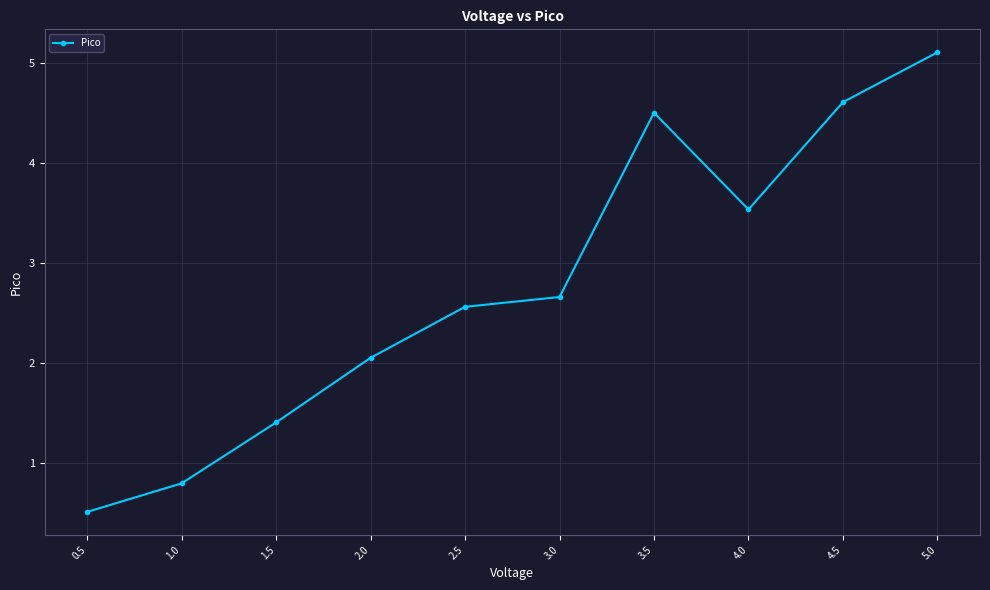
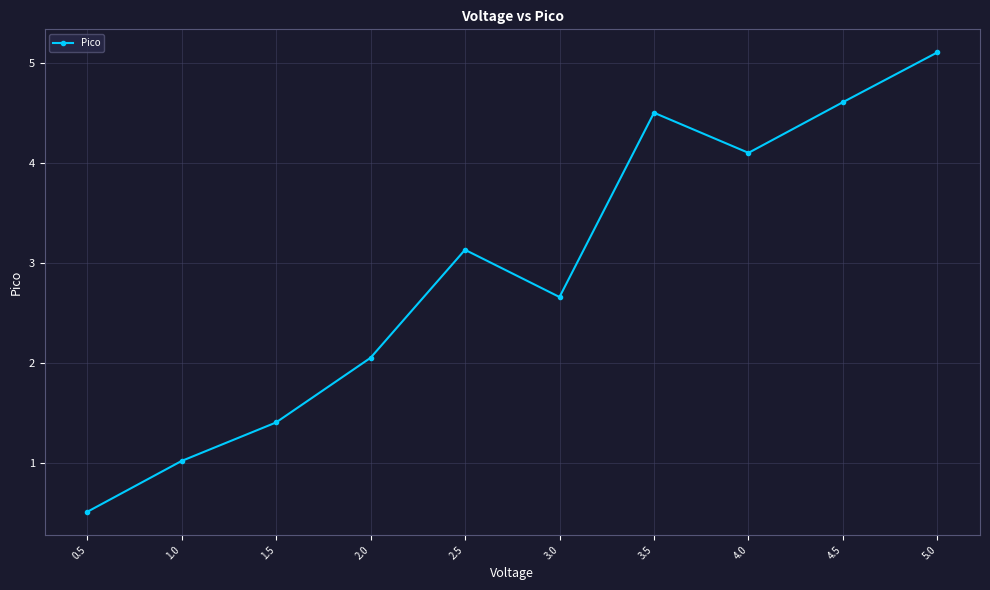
  {
    "0.5": 0.51,
-   "1.0": 0.80,
+   "1.0": 1.02,
    "1.5": 1.40,
    "2.0": 2.05,
-   "2.5": 2.56,
+   "2.5": 3.13,
    "3.0": 2.66,
    "3.5": 4.50,
-   "4.0": 3.53,
+   "4.0": 4.10,
    "4.5": 4.61,
    "5.0": 5.10
  }
